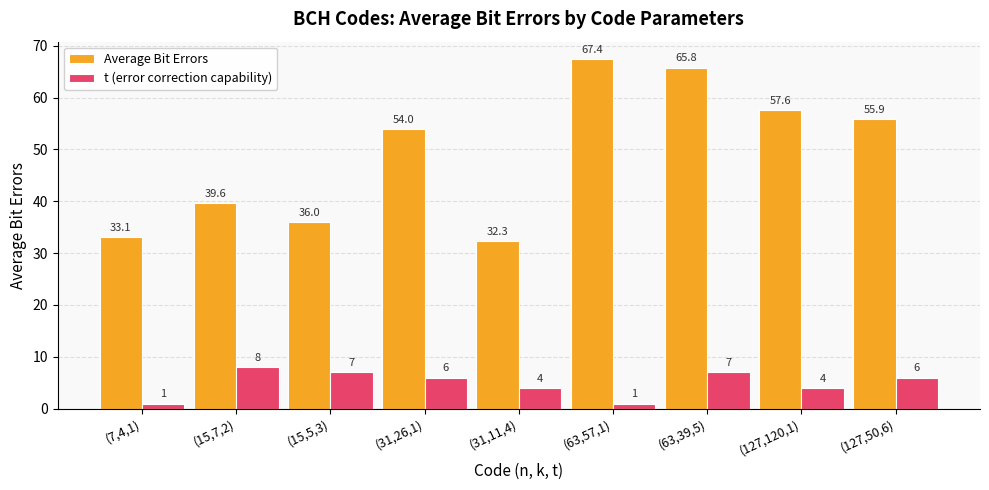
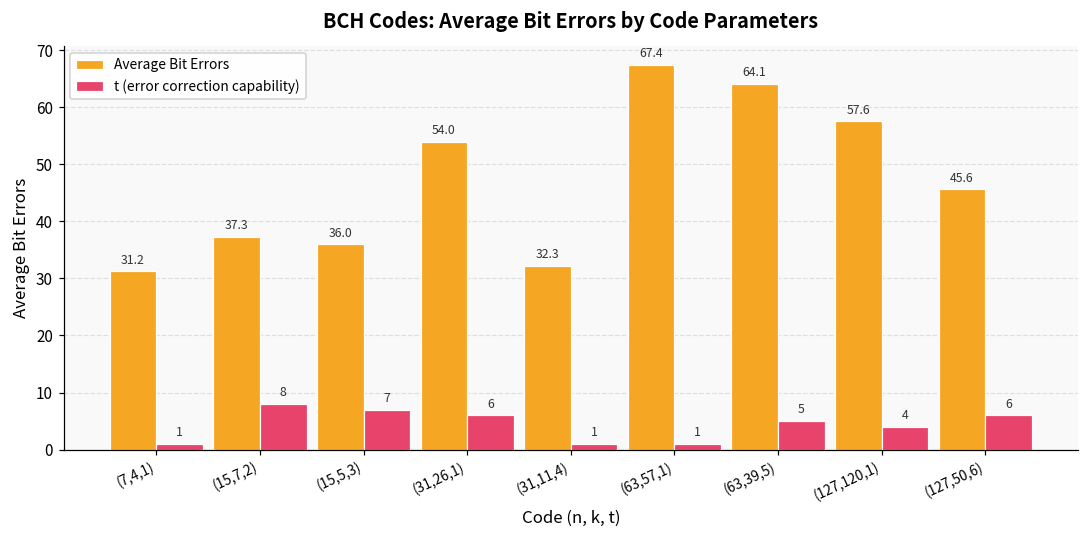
  {
    "Average Bit Errors": {
-     "(7,4,1)": 33.1,
-     "(15,7,2)": 39.6,
+     "(7,4,1)": 31.2,
+     "(15,7,2)": 37.3,
      "(15,5,3)": 36.0,
      "(31,26,1)": 54.0,
      "(31,11,4)": 32.3,
      "(63,57,1)": 67.4,
-     "(63,39,5)": 65.8,
+     "(63,39,5)": 64.1,
      "(127,120,1)": 57.6,
-     "(127,50,6)": 55.9
+     "(127,50,6)": 45.6
    },
    "t (error correction capability)": {
      "(7,4,1)": 1,
      "(15,7,2)": 8,
      "(15,5,3)": 7,
      "(31,26,1)": 6,
-     "(31,11,4)": 4,
+     "(31,11,4)": 1,
      "(63,57,1)": 1,
-     "(63,39,5)": 7,
+     "(63,39,5)": 5,
      "(127,120,1)": 4,
      "(127,50,6)": 6
    }
  }
